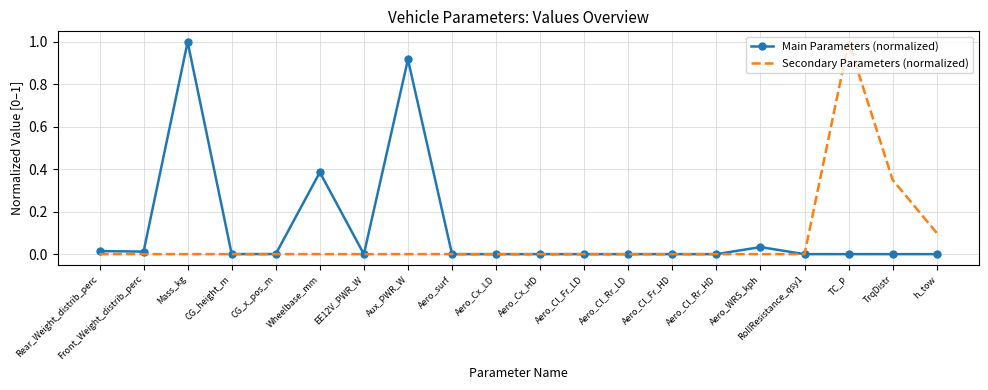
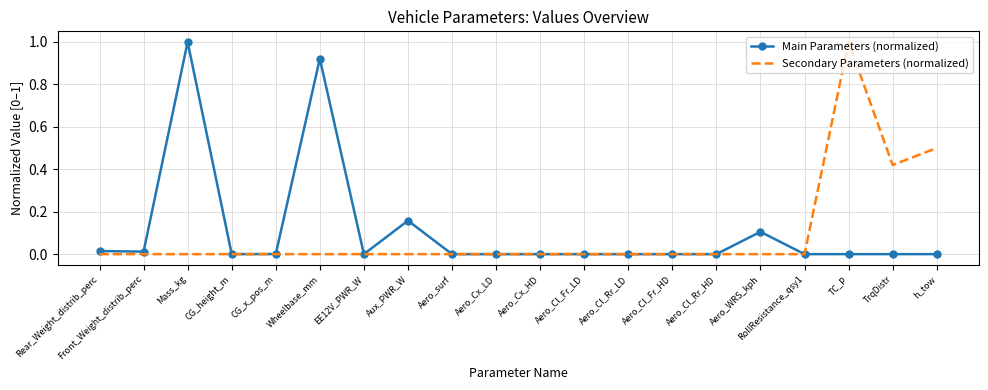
  {
    "Main Parameters (normalized)": {
      "Rear_Weight_distrib_perc": 0.01,
      "Mass_kg": 1.00,
-     "Wheelbase_mm": 0.39,
-     "Aux_PWR_W": 0.92,
-     "Aero_WRS_kph": 0.03,
+     "Wheelbase_mm": 0.92,
+     "Aux_PWR_W": 0.16,
+     "Aero_WRS_kph": 0.11,
      "TC_P": 0.00,
      "TrqDistr": 0.00,
      "h_tow": 0.00
    },
    "Secondary Parameters (normalized)": {
      "Rear_Weight_distrib_perc": 0.00,
      "Mass_kg": 0.00,
      "Wheelbase_mm": 0.00,
      "Aux_PWR_W": 0.00,
      "Aero_WRS_kph": 0.00,
-     "TrqDistr": 0.35,
-     "h_tow": 0.1
+     "TrqDistr": 0.42,
+     "h_tow": 0.5
    }
  }
